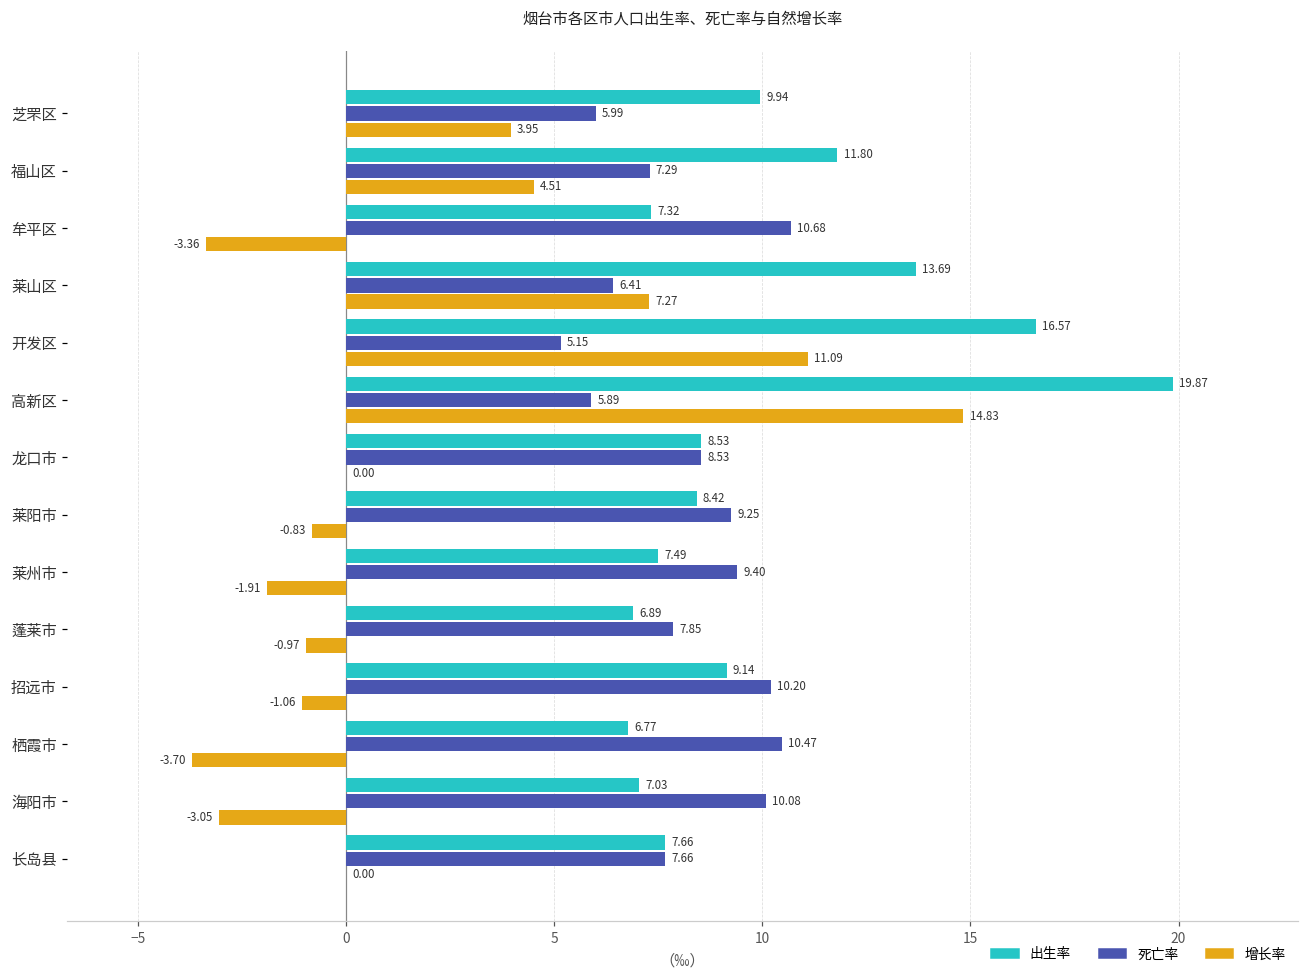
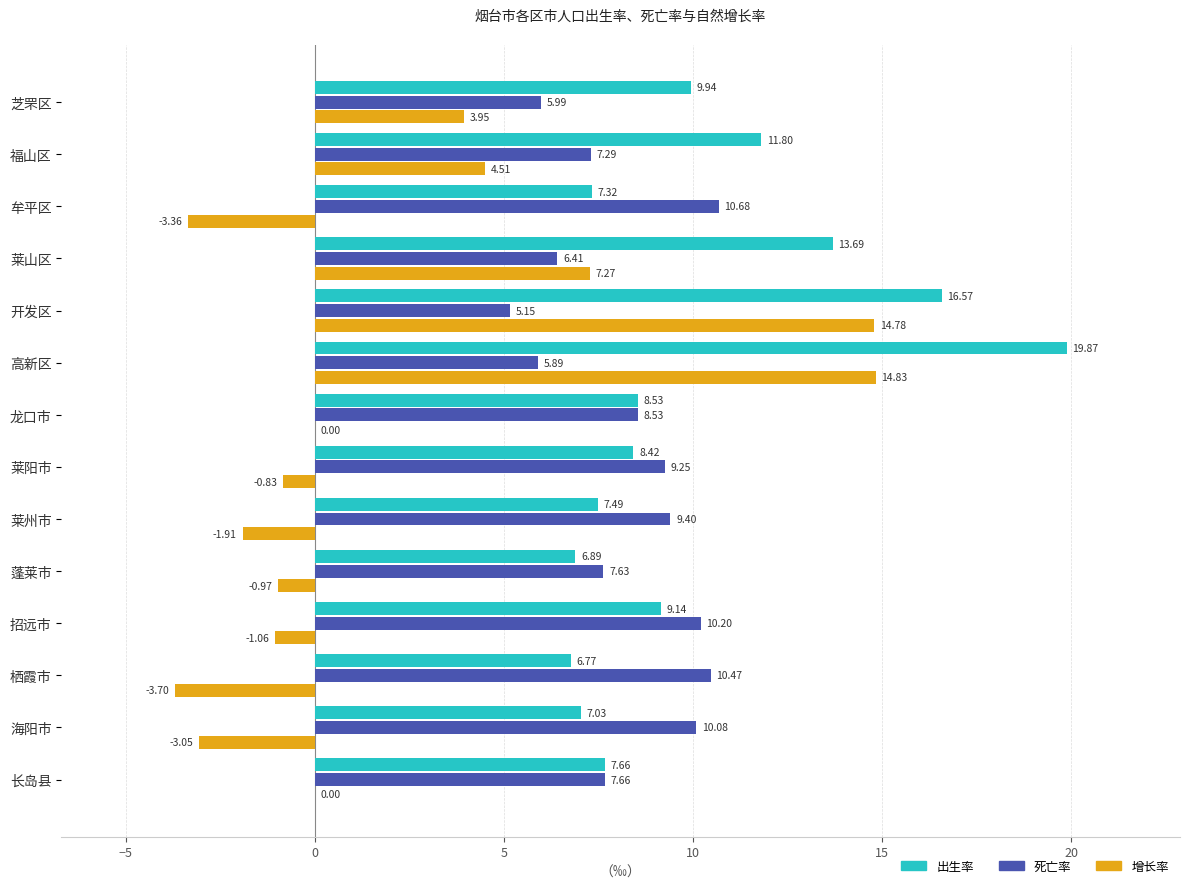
  {
    "出生率": {
      "芝罘区": 9.94,
      "福山区": 11.80,
      "牟平区": 7.32,
      "莱山区": 13.69,
      "开发区": 16.57,
      "高新区": 19.87,
      "龙口市": 8.53,
      "莱阳市": 8.42,
      "莱州市": 7.49,
      "蓬莱市": 6.89,
      "招远市": 9.14,
      "栖霞市": 6.77,
      "海阳市": 7.03,
      "长岛县": 7.66
    },
    "死亡率": {
      "芝罘区": 5.99,
      "福山区": 7.29,
      "牟平区": 10.68,
      "莱山区": 6.41,
      "开发区": 5.15,
      "高新区": 5.89,
      "龙口市": 8.53,
      "莱阳市": 9.25,
      "莱州市": 9.40,
-     "蓬莱市": 7.85,
+     "蓬莱市": 7.63,
      "招远市": 10.20,
      "栖霞市": 10.47,
      "海阳市": 10.08,
      "长岛县": 7.66
    },
    "增长率": {
      "芝罘区": 3.95,
      "福山区": 4.51,
      "牟平区": -3.36,
      "莱山区": 7.27,
-     "开发区": 11.09,
+     "开发区": 14.78,
      "高新区": 14.83,
      "龙口市": 0.00,
      "莱阳市": -0.83,
      "莱州市": -1.91,
      "蓬莱市": -0.97,
      "招远市": -1.06,
      "栖霞市": -3.70,
      "海阳市": -3.05,
      "长岛县": 0.00
    }
  }
